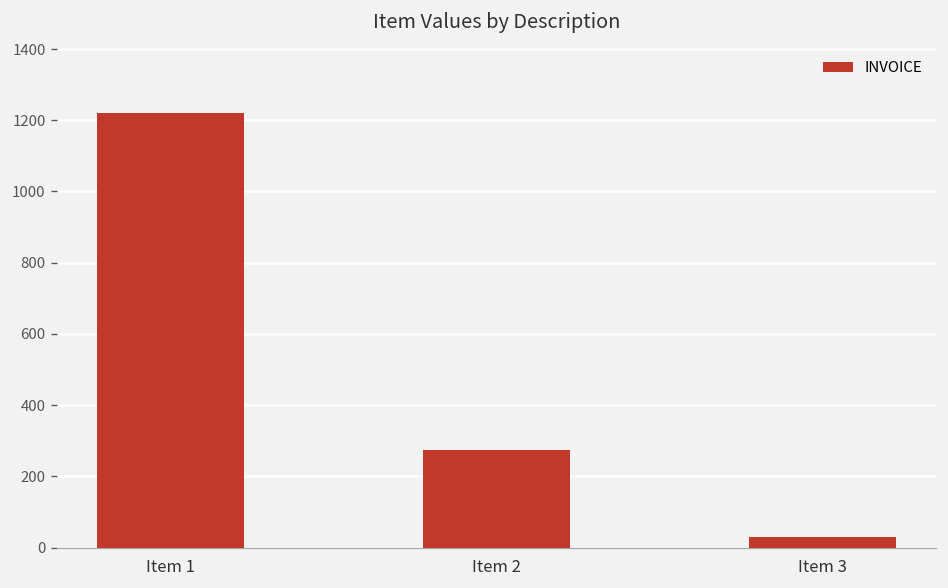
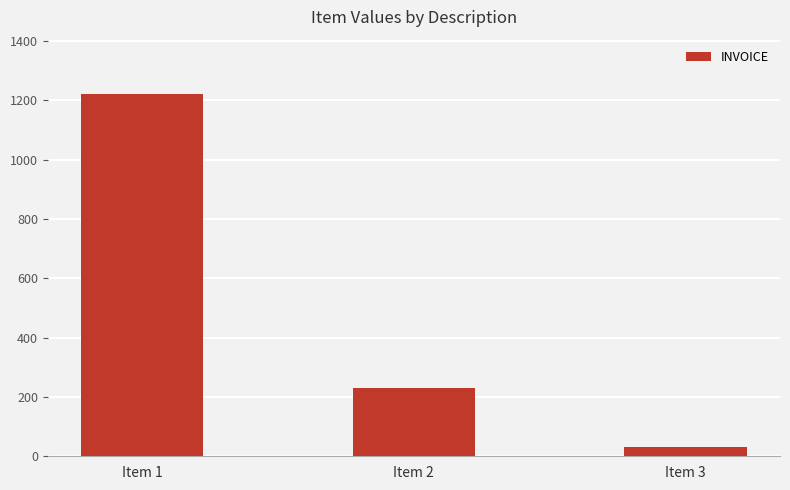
  {
    "Item 1": 1220,
-   "Item 2": 270,
+   "Item 2": 230,
    "Item 3": 30
  }
